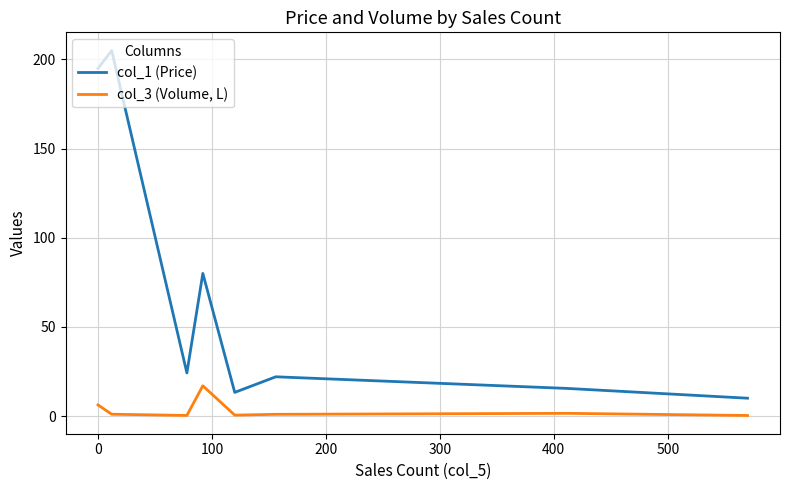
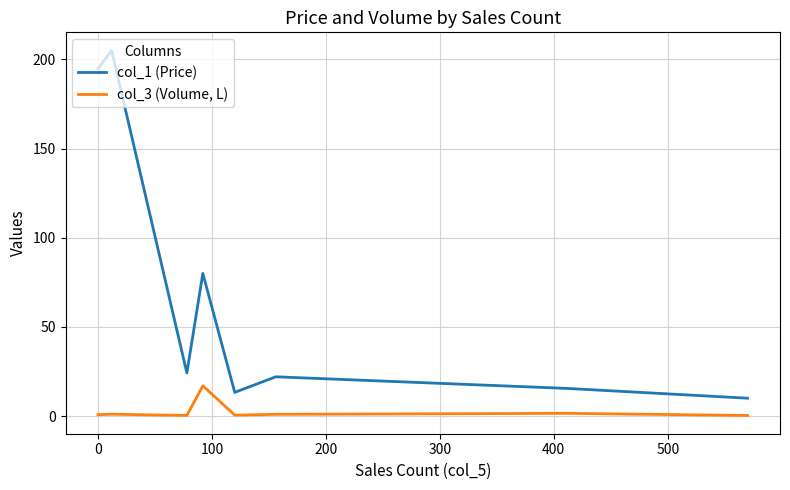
  {
    "col_3 (Volume, L)": {
-     "0": 6
+     "0": 1
    }
  }
